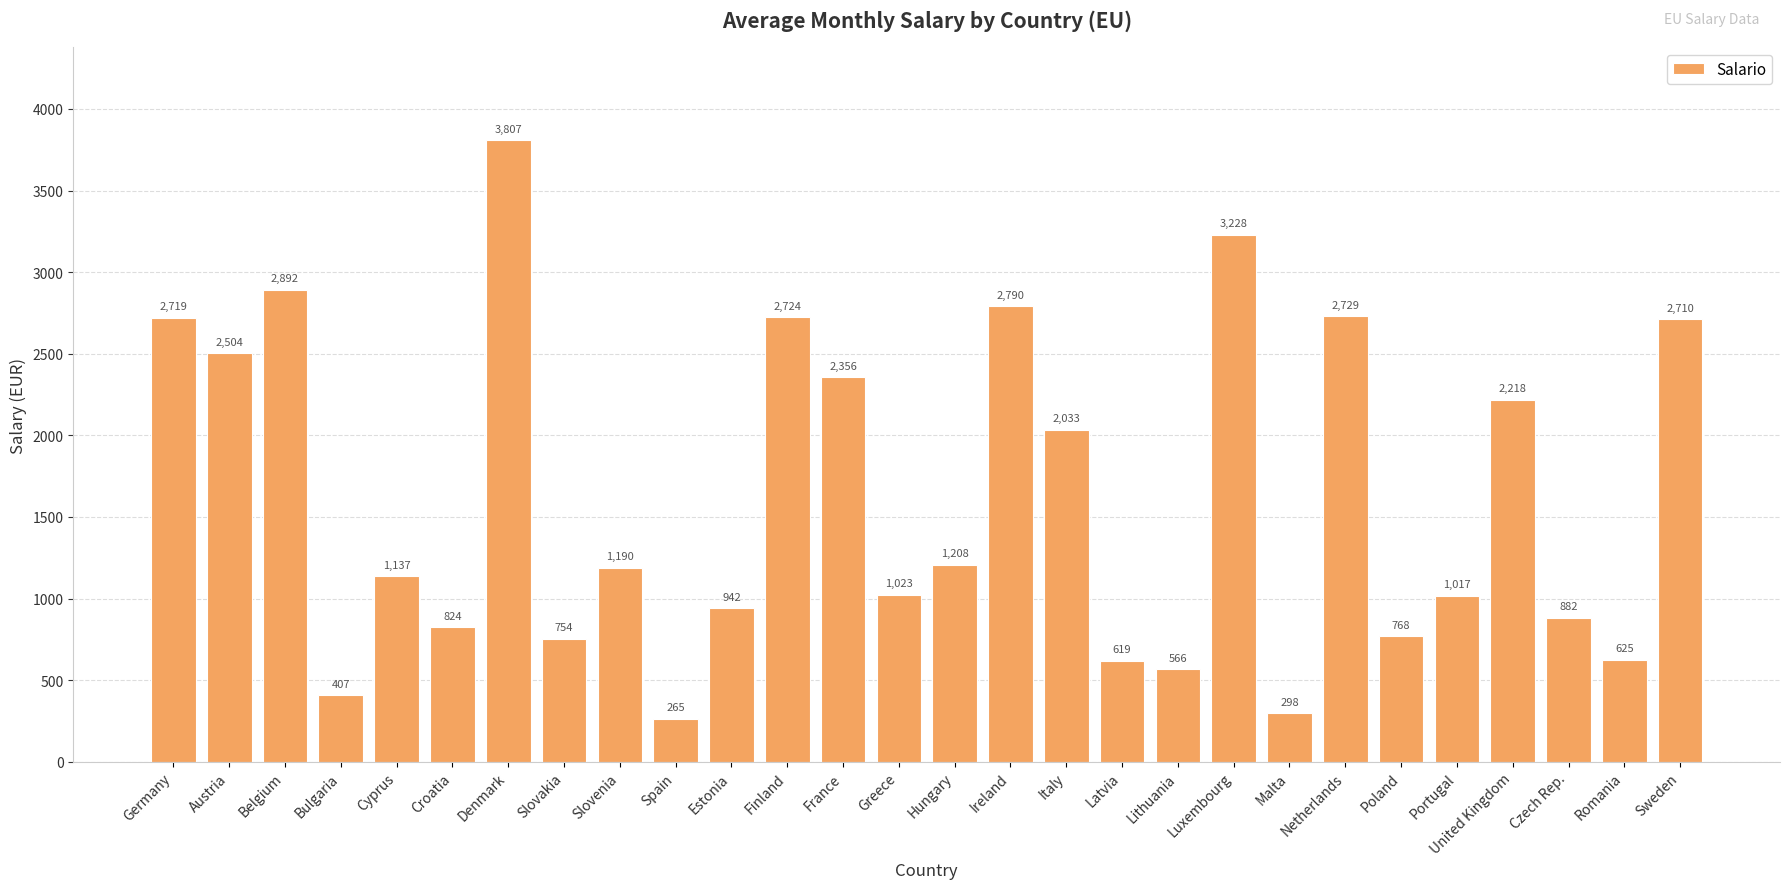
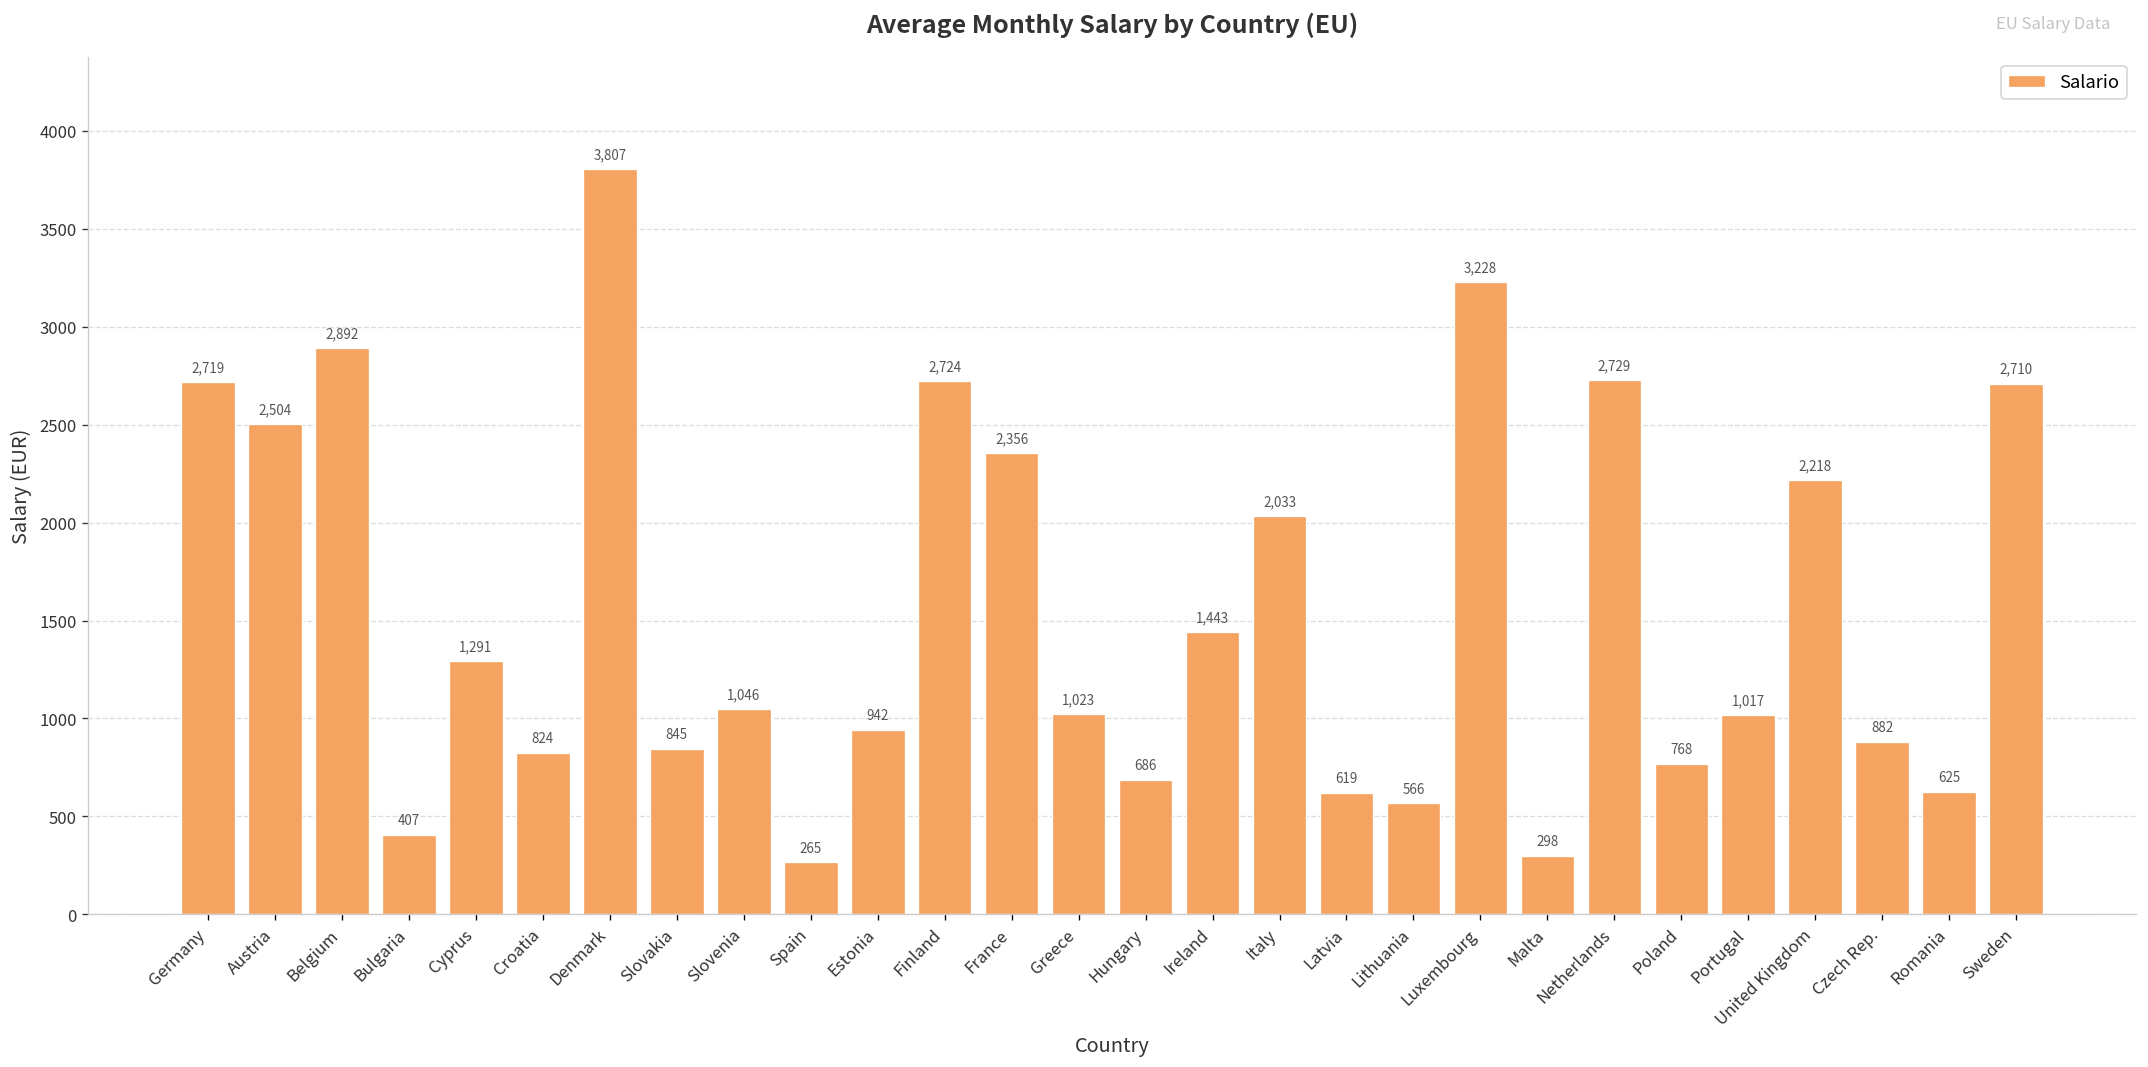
  {
    "Germany": "2,719",
    "Austria": "2,504",
    "Belgium": "2,892",
    "Bulgaria": "407",
-   "Cyprus": "1,137",
+   "Cyprus": "1,291",
    "Croatia": "824",
    "Denmark": "3,807",
-   "Slovakia": "754",
-   "Slovenia": "1,190",
+   "Slovakia": "845",
+   "Slovenia": "1,046",
    "Spain": "265",
    "Estonia": "942",
    "Finland": "2,724",
    "France": "2,356",
    "Greece": "1,023",
-   "Hungary": "1,208",
-   "Ireland": "2,790",
+   "Hungary": "686",
+   "Ireland": "1,443",
    "Italy": "2,033",
    "Latvia": "619",
    "Lithuania": "566",
    "Luxembourg": "3,228",
    "Malta": "298",
    "Netherlands": "2,729",
    "Poland": "768",
    "Portugal": "1,017",
    "United Kingdom": "2,218",
    "Czech Rep.": "882",
    "Romania": "625",
    "Sweden": "2,710"
  }
